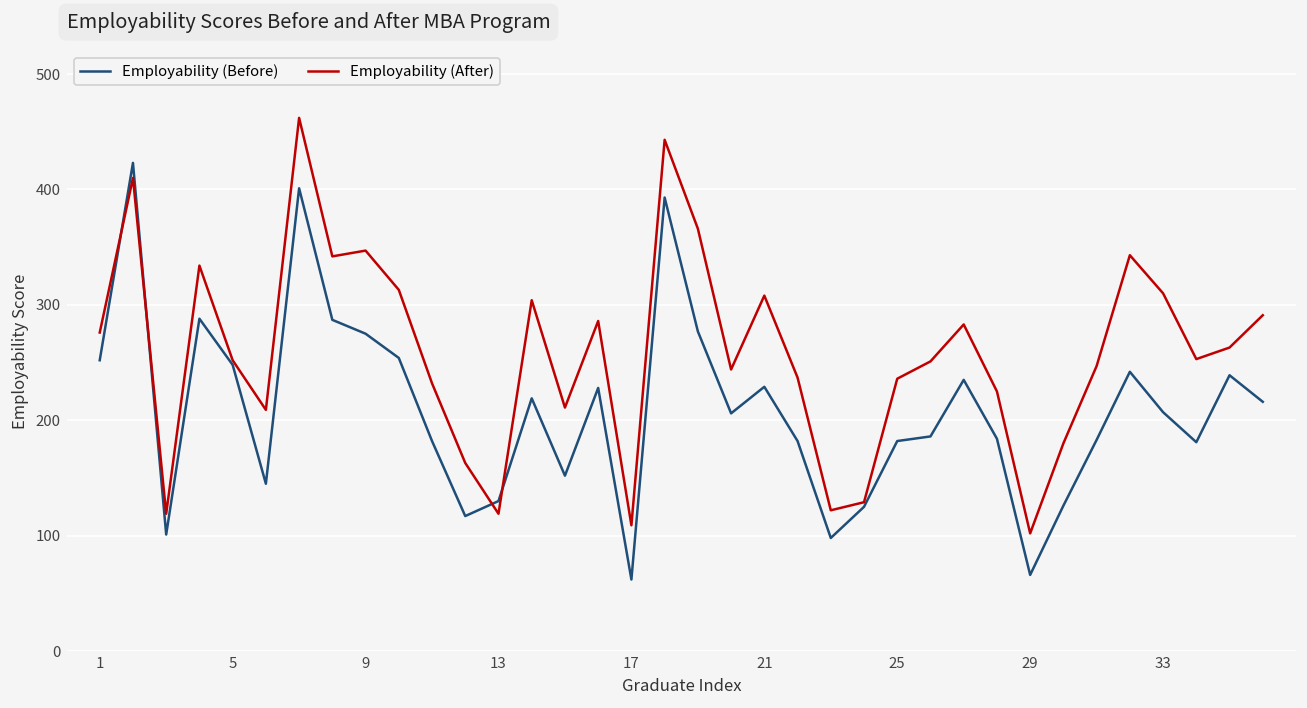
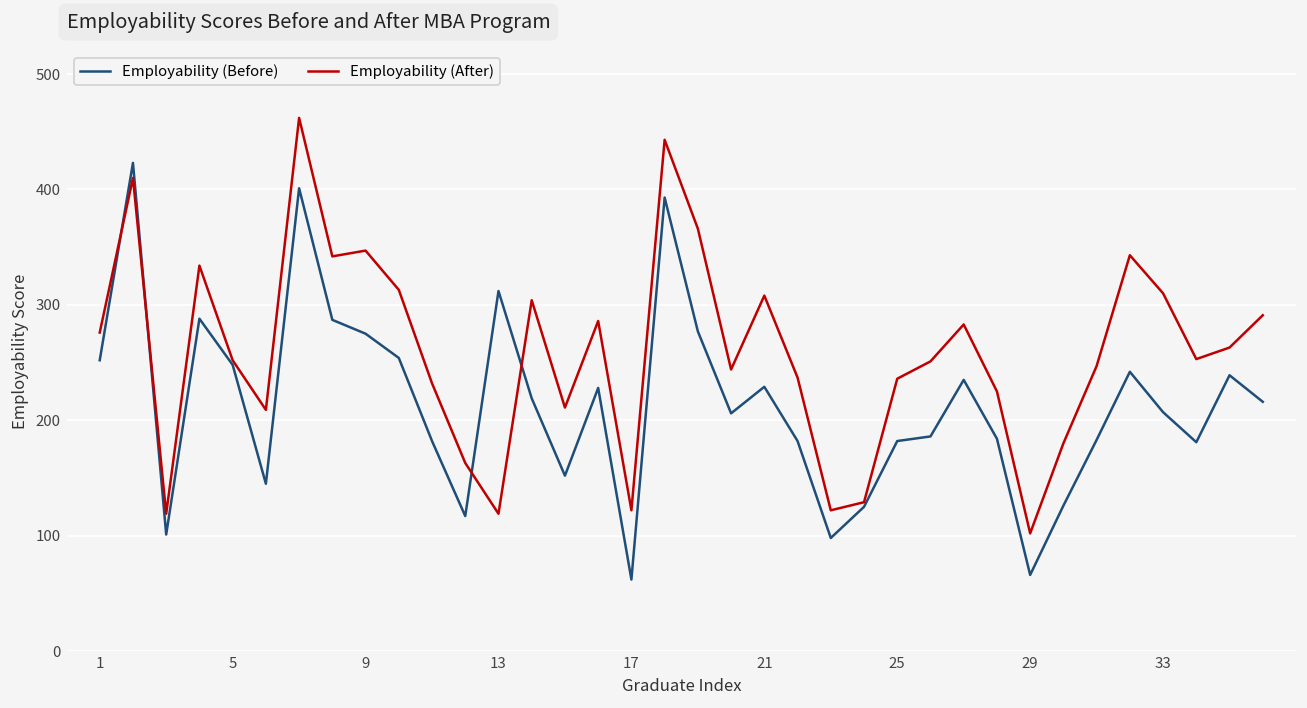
  {
    "Employability (Before)": {
      "1": 250,
      "5": 250,
      "9": 280,
-     "13": 130,
+     "13": 310,
      "17": 60,
      "21": 230,
      "25": 180,
      "29": 70,
      "33": 210
    },
    "Employability (After)": {
      "1": 280,
      "5": 250,
      "9": 350,
      "13": 120,
-     "17": 110,
+     "17": 120,
      "21": 310,
      "25": 240,
      "29": 100,
      "33": 310
    }
  }
